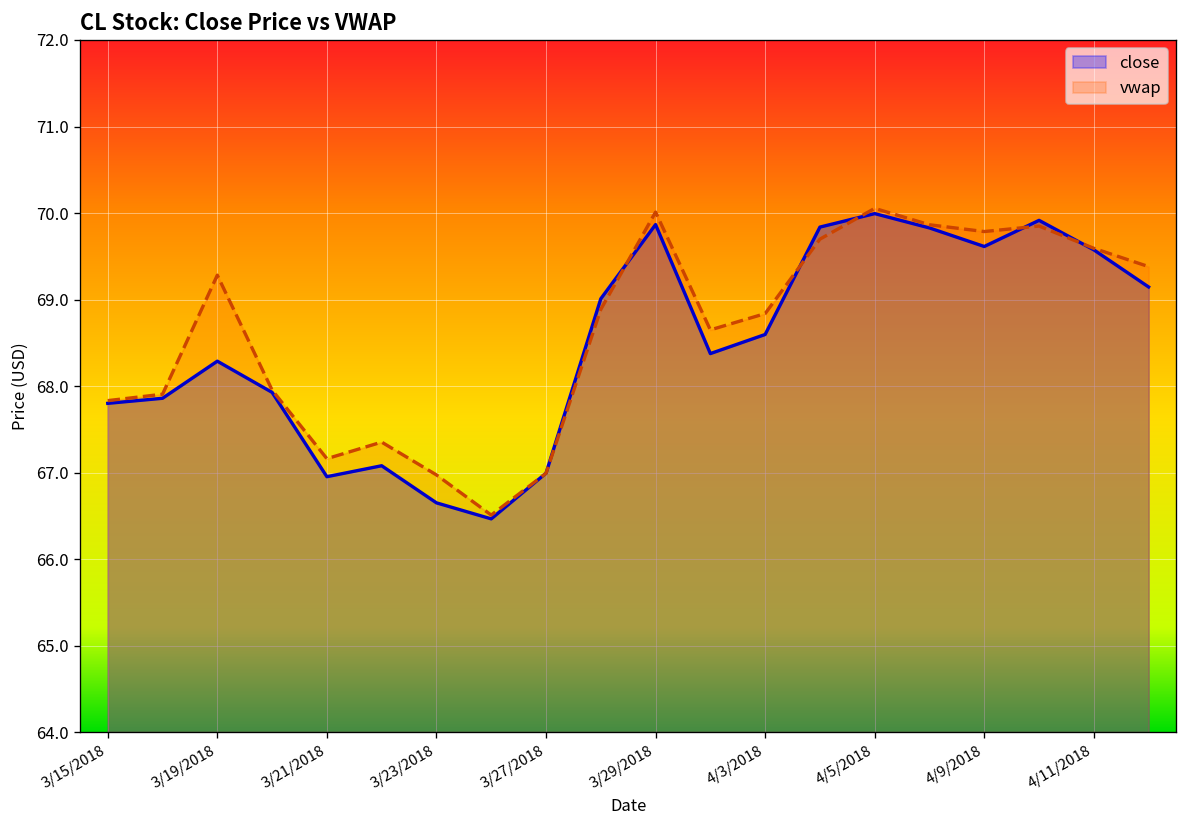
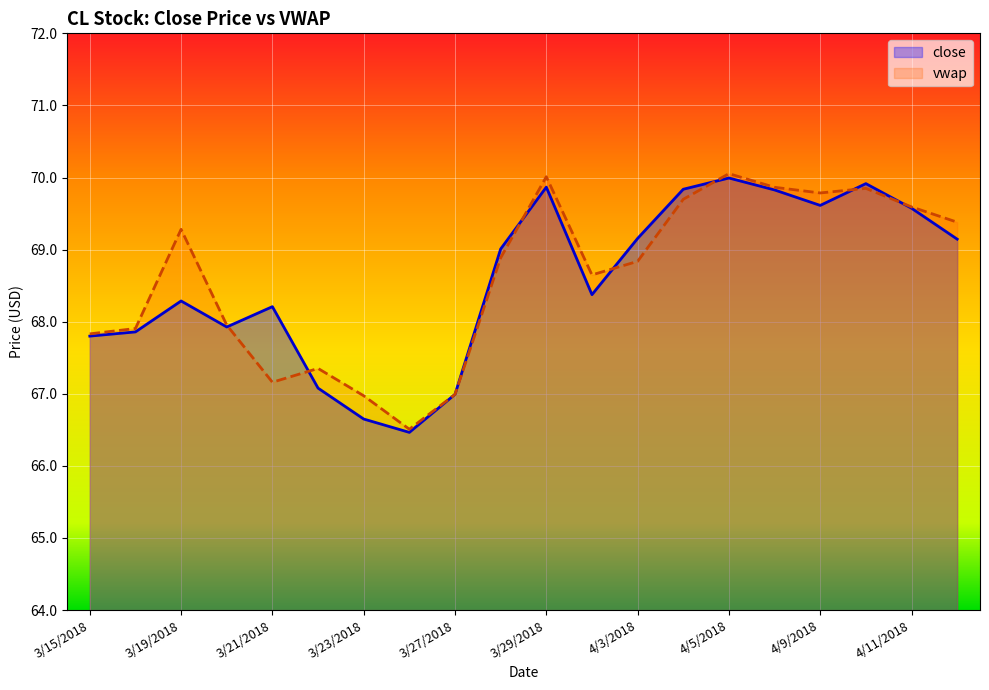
  {
    "close": {
      "3/19/2018": 68.3,
-     "3/21/2018": 67.0,
+     "3/21/2018": 68.2,
      "3/23/2018": 66.7,
      "3/29/2018": 69.9,
-     "4/3/2018": 68.6,
+     "4/3/2018": 69.2,
      "4/5/2018": 70.0,
      "4/9/2018": 69.6
    },
    "vwap": {
      "3/19/2018": 69.3,
      "3/21/2018": 67.2,
      "3/23/2018": 67.0,
      "3/29/2018": 70.0,
      "4/3/2018": 68.8,
      "4/5/2018": 70.1,
      "4/9/2018": 69.8
    }
  }
